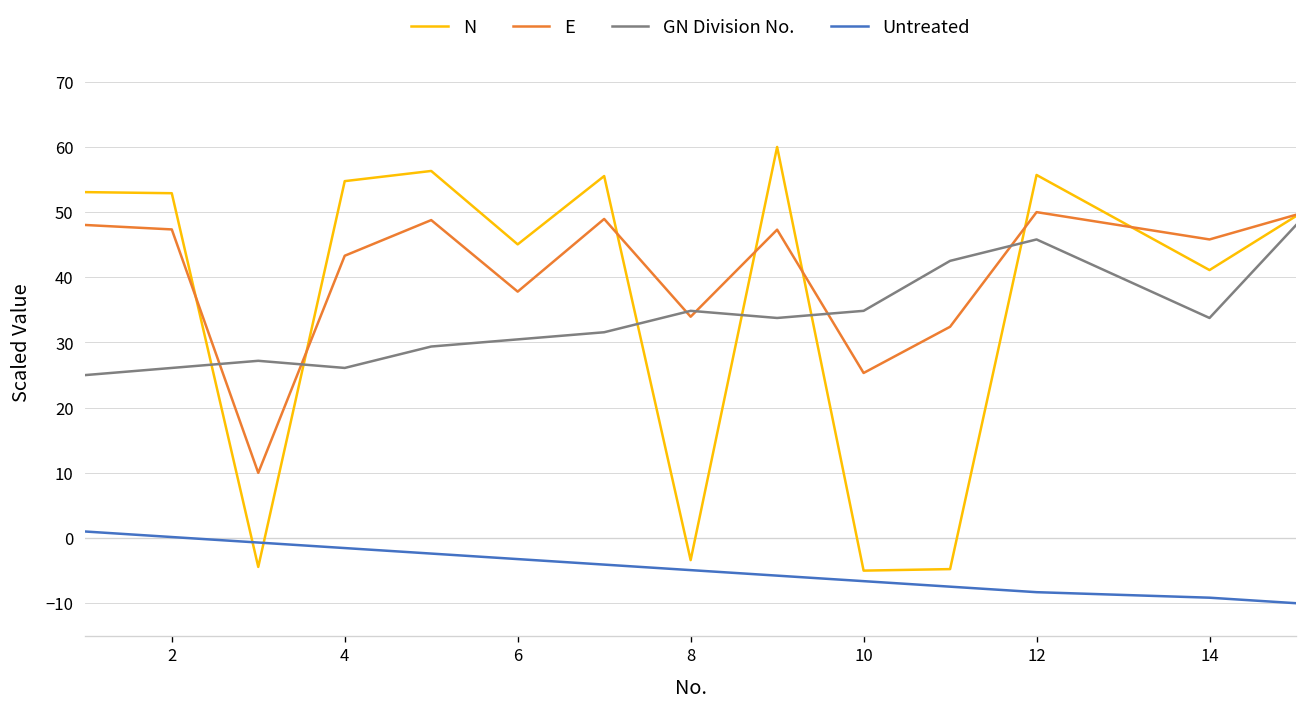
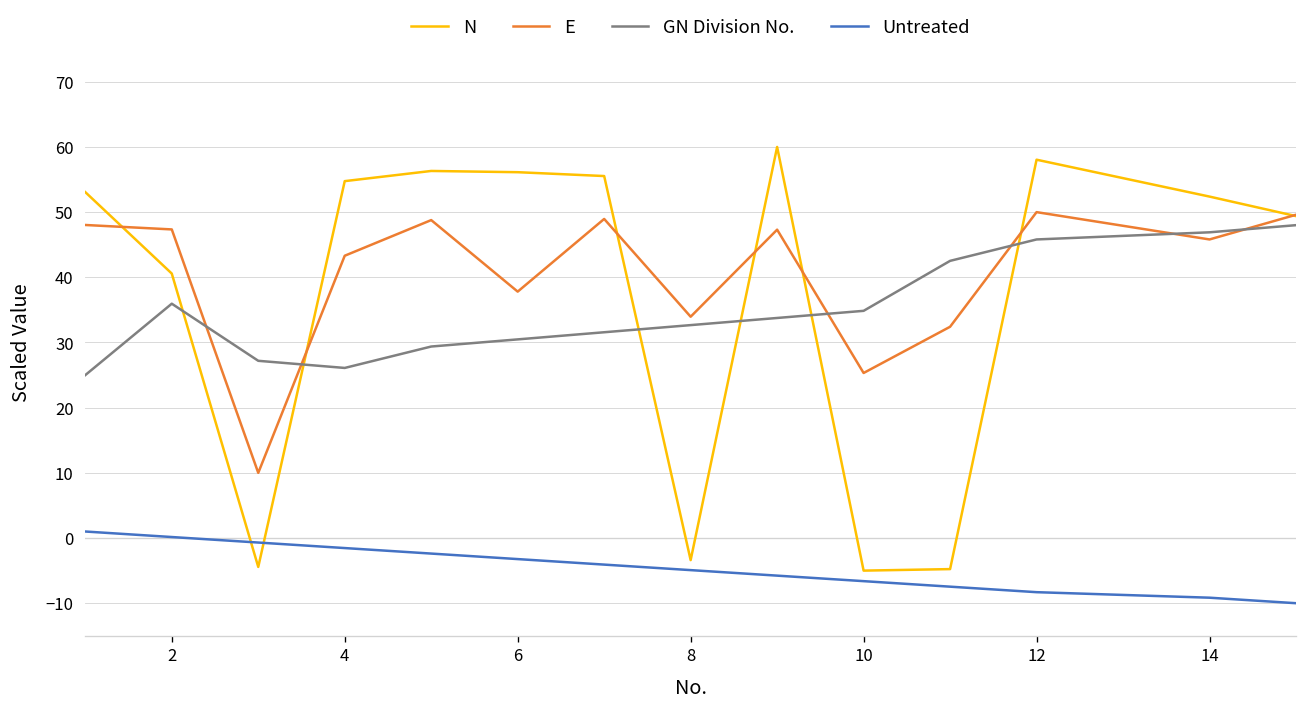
  {
    "N": {
-     "2": 53,
+     "2": 41,
      "4": 55,
-     "6": 45,
+     "6": 56,
      "8": -3,
      "10": -5,
-     "12": 56,
-     "14": 41
+     "12": 58,
+     "14": 52
    },
    "E": {
      "2": 47,
      "4": 43,
      "6": 38,
      "8": 34,
      "10": 25,
      "12": 50,
      "14": 46
    },
    "GN Division No.": {
-     "2": 26,
+     "2": 36,
      "4": 26,
      "6": 30,
-     "8": 35,
+     "8": 33,
      "10": 35,
      "12": 46,
-     "14": 34
+     "14": 47
    },
    "Untreated": {
      "2": 0,
      "4": -2,
      "6": -3,
      "8": -5,
      "10": -7,
      "12": -8,
      "14": -9
    }
  }
